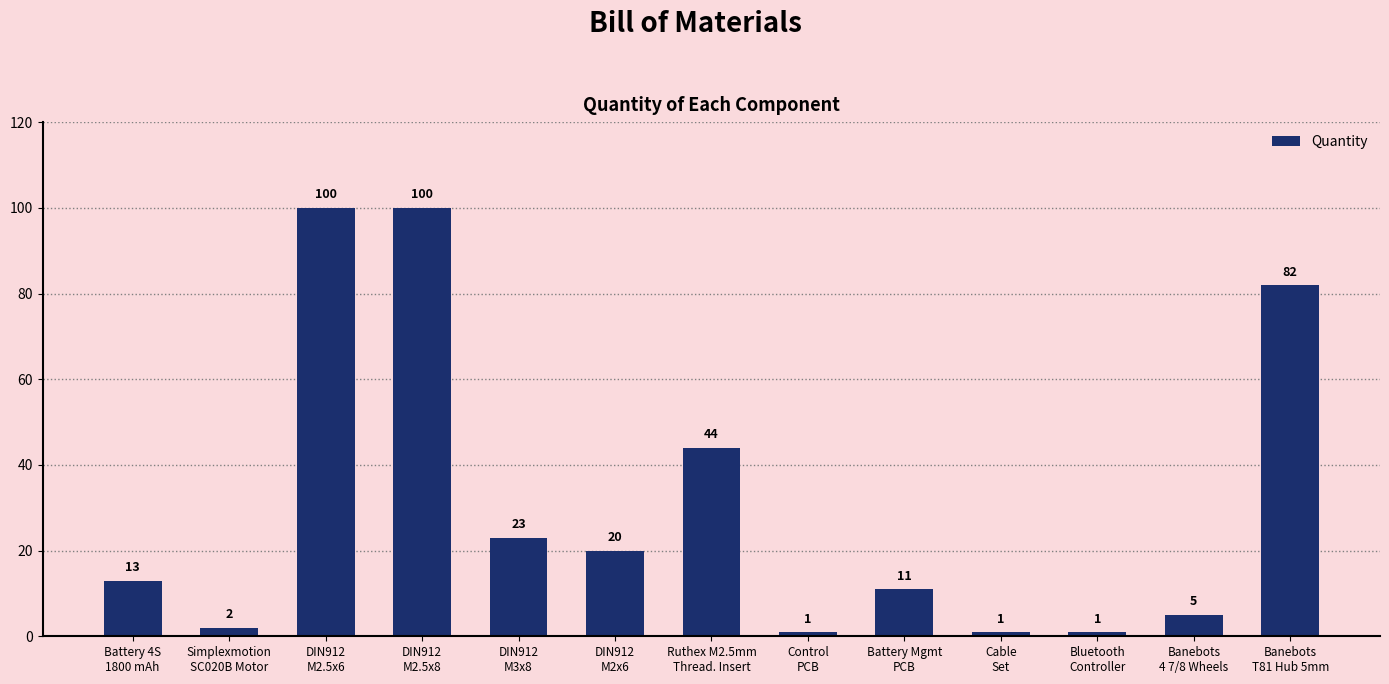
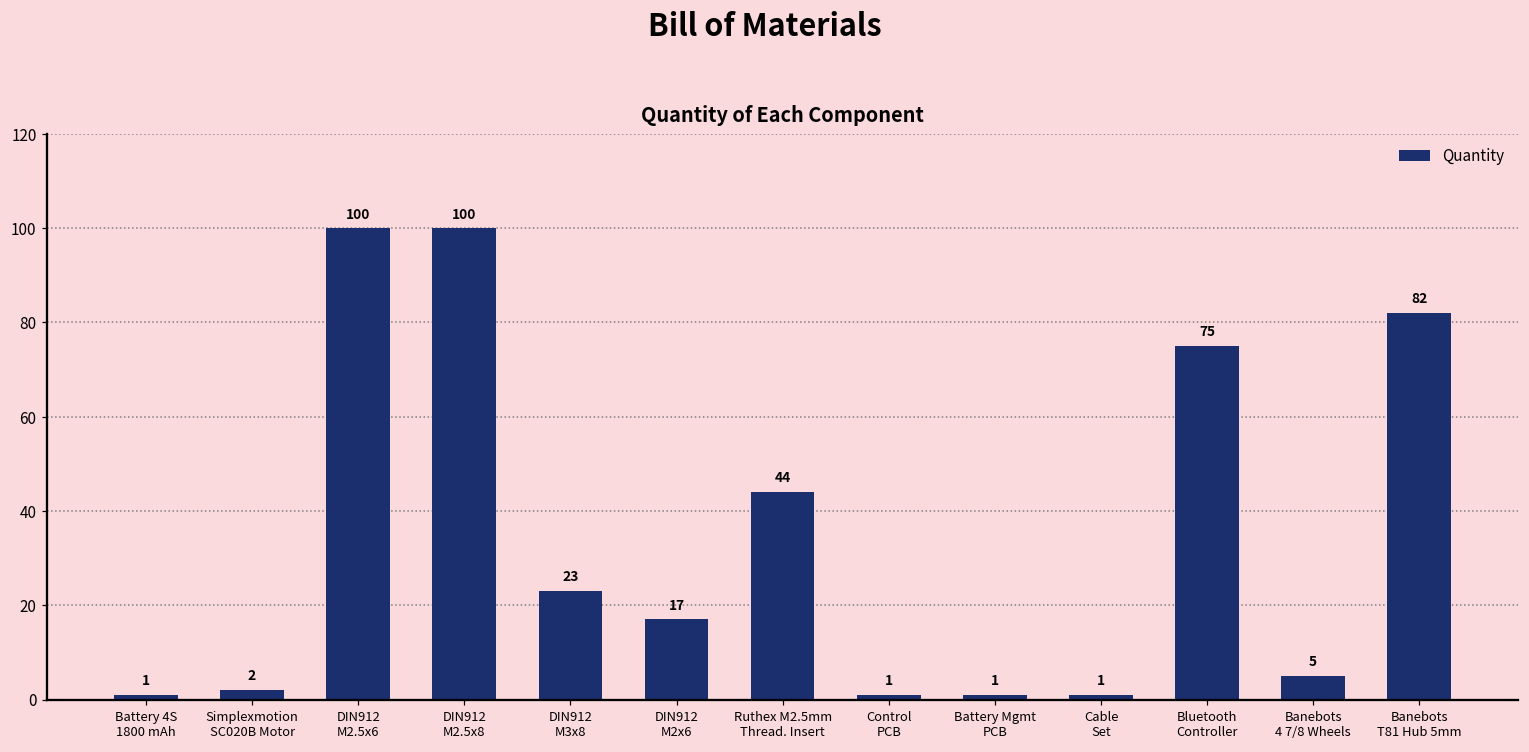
  {
-   "Battery 4S 1800 mAh": 13,
+   "Battery 4S 1800 mAh": 1,
    "Simplexmotion SC020B Motor": 2,
    "DIN912 M2.5x6": 100,
    "DIN912 M2.5x8": 100,
    "DIN912 M3x8": 23,
-   "DIN912 M2x6": 20,
+   "DIN912 M2x6": 17,
    "Ruthex M2.5mm Thread. Insert": 44,
    "Control PCB": 1,
-   "Battery Mgmt PCB": 11,
+   "Battery Mgmt PCB": 1,
    "Cable Set": 1,
-   "Bluetooth Controller": 1,
+   "Bluetooth Controller": 75,
    "Banebots 4 7/8 Wheels": 5,
    "Banebots T81 Hub 5mm": 82
  }
